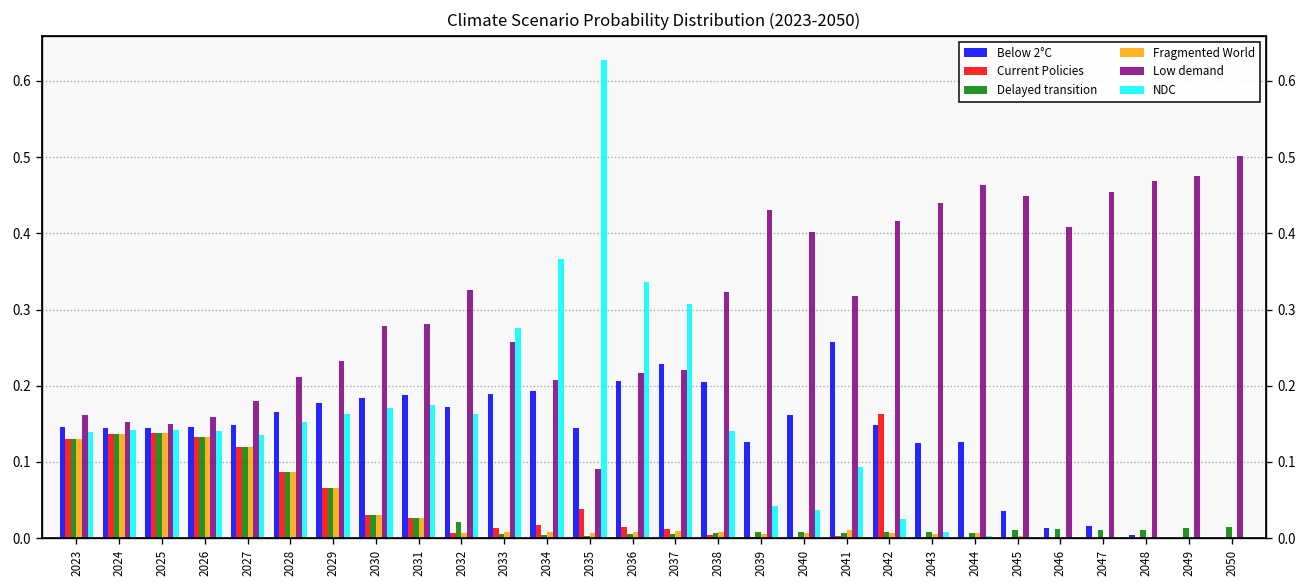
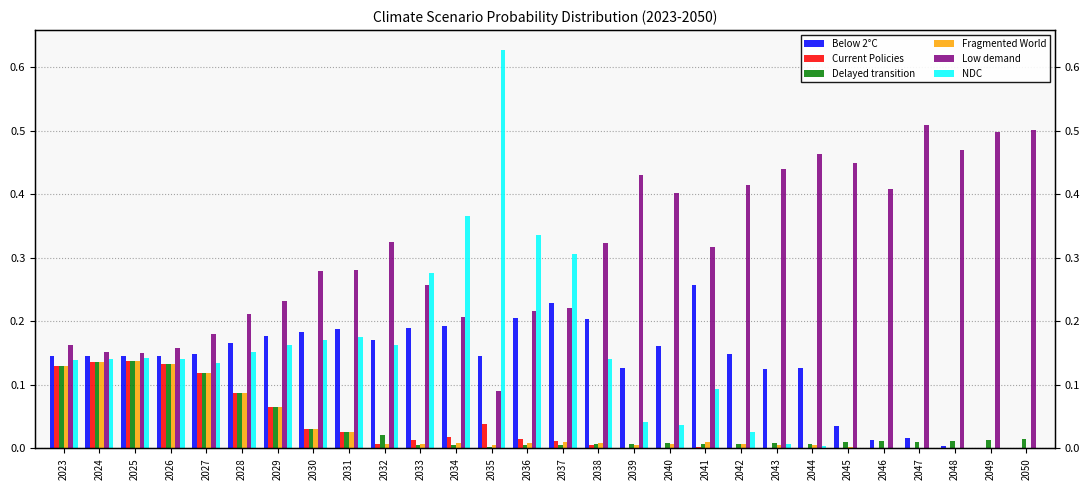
  {
    "Below 2°C": {
      "2023": 0.15,
      "2024": 0.15,
      "2025": 0.14,
      "2026": 0.15,
      "2027": 0.15,
      "2028": 0.17,
      "2029": 0.18,
      "2030": 0.18,
      "2031": 0.19,
      "2032": 0.17,
      "2033": 0.19,
      "2034": 0.19,
      "2035": 0.15,
      "2036": 0.21,
      "2037": 0.23,
      "2038": 0.20,
      "2039": 0.13,
      "2040": 0.16,
      "2041": 0.26,
      "2042": 0.15,
      "2043": 0.12,
      "2044": 0.13,
      "2045": 0.04,
      "2046": 0.01,
      "2047": 0.02,
      "2048": 0.00
    },
    "Current Policies": {
      "2023": 0.13,
      "2024": 0.14,
      "2025": 0.14,
      "2026": 0.13,
      "2027": 0.12,
      "2028": 0.09,
      "2029": 0.07,
      "2030": 0.03,
      "2031": 0.03,
      "2032": 0.01,
      "2033": 0.01,
      "2034": 0.02,
      "2035": 0.04,
      "2036": 0.01,
      "2037": 0.01,
      "2038": 0.00,
-     "2042": 0.16
+     "2042": 0.00
    },
    "Delayed transition": {
      "2023": 0.13,
      "2024": 0.14,
      "2025": 0.14,
      "2026": 0.13,
      "2027": 0.12,
      "2028": 0.09,
      "2029": 0.07,
      "2030": 0.03,
      "2031": 0.03,
      "2032": 0.02,
      "2033": 0.01,
      "2034": 0.00,
      "2036": 0.00,
      "2037": 0.01,
      "2038": 0.01,
      "2039": 0.01,
      "2040": 0.01,
      "2041": 0.01,
      "2042": 0.01,
      "2043": 0.01,
      "2044": 0.01,
      "2045": 0.01,
      "2046": 0.01,
      "2047": 0.01,
      "2048": 0.01,
      "2049": 0.01,
      "2050": 0.01
    },
    "Fragmented World": {
      "2023": 0.13,
      "2024": 0.14,
      "2025": 0.14,
      "2026": 0.13,
      "2027": 0.12,
      "2028": 0.09,
      "2029": 0.07,
      "2030": 0.03,
      "2031": 0.03,
      "2032": 0.01,
      "2033": 0.01,
      "2034": 0.01,
      "2035": 0.01,
      "2036": 0.01,
      "2037": 0.01,
      "2038": 0.01,
      "2039": 0.01,
      "2040": 0.01,
      "2041": 0.01,
      "2042": 0.01,
      "2043": 0.01,
      "2044": 0.01
    },
    "Low demand": {
      "2023": 0.16,
      "2024": 0.15,
      "2025": 0.15,
      "2026": 0.16,
      "2027": 0.18,
      "2028": 0.21,
      "2029": 0.23,
      "2030": 0.28,
      "2031": 0.28,
      "2032": 0.33,
      "2033": 0.26,
      "2034": 0.21,
      "2035": 0.09,
      "2036": 0.22,
      "2037": 0.22,
      "2038": 0.32,
      "2039": 0.43,
      "2040": 0.40,
      "2041": 0.32,
      "2042": 0.42,
      "2043": 0.44,
      "2044": 0.46,
      "2045": 0.45,
      "2046": 0.41,
-     "2047": 0.45,
+     "2047": 0.51,
      "2048": 0.47,
-     "2049": 0.48,
+     "2049": 0.50,
      "2050": 0.50
    },
    "NDC": {
      "2023": 0.14,
      "2024": 0.14,
      "2025": 0.14,
      "2026": 0.14,
      "2027": 0.14,
      "2028": 0.15,
      "2029": 0.16,
      "2030": 0.17,
      "2031": 0.18,
      "2032": 0.16,
      "2033": 0.28,
      "2034": 0.37,
      "2035": 0.63,
      "2036": 0.34,
      "2037": 0.31,
      "2038": 0.14,
      "2039": 0.04,
      "2040": 0.04,
      "2041": 0.09,
      "2042": 0.03,
      "2043": 0.01
    }
  }
